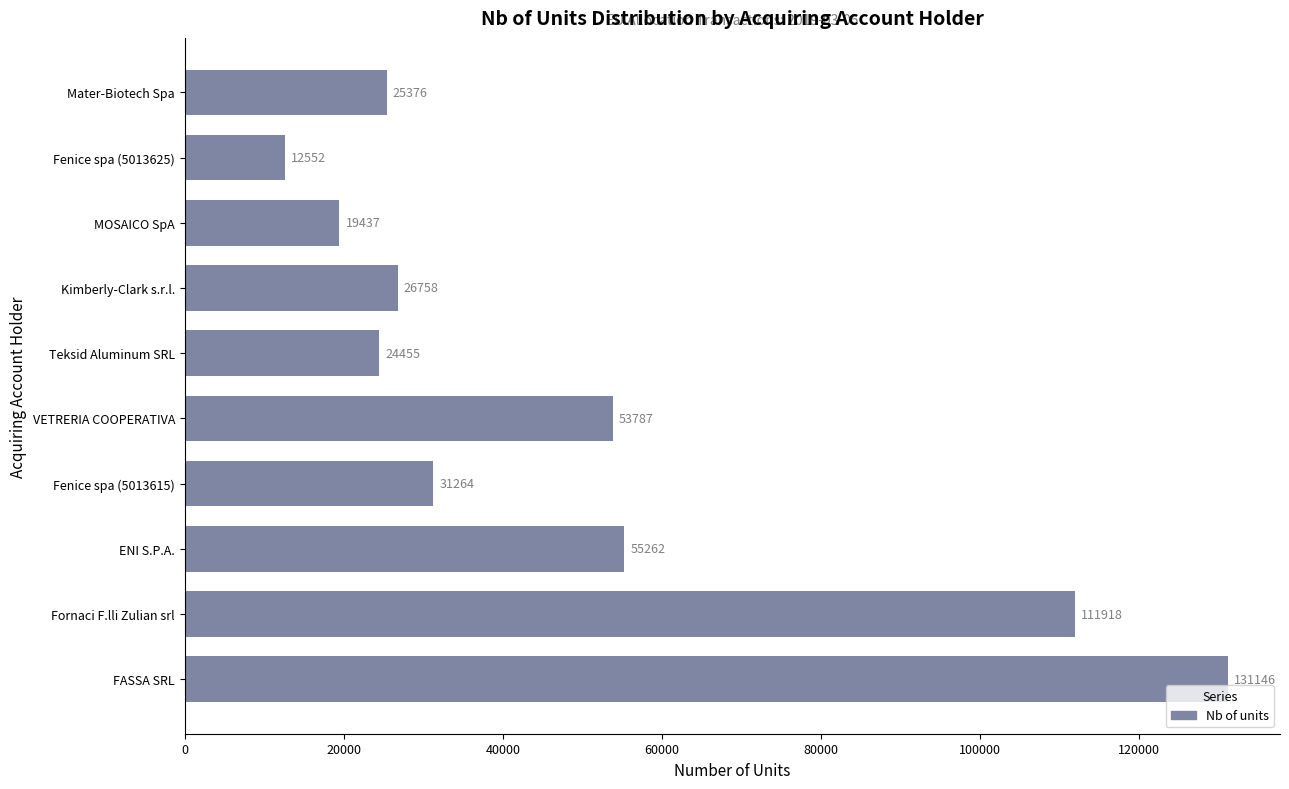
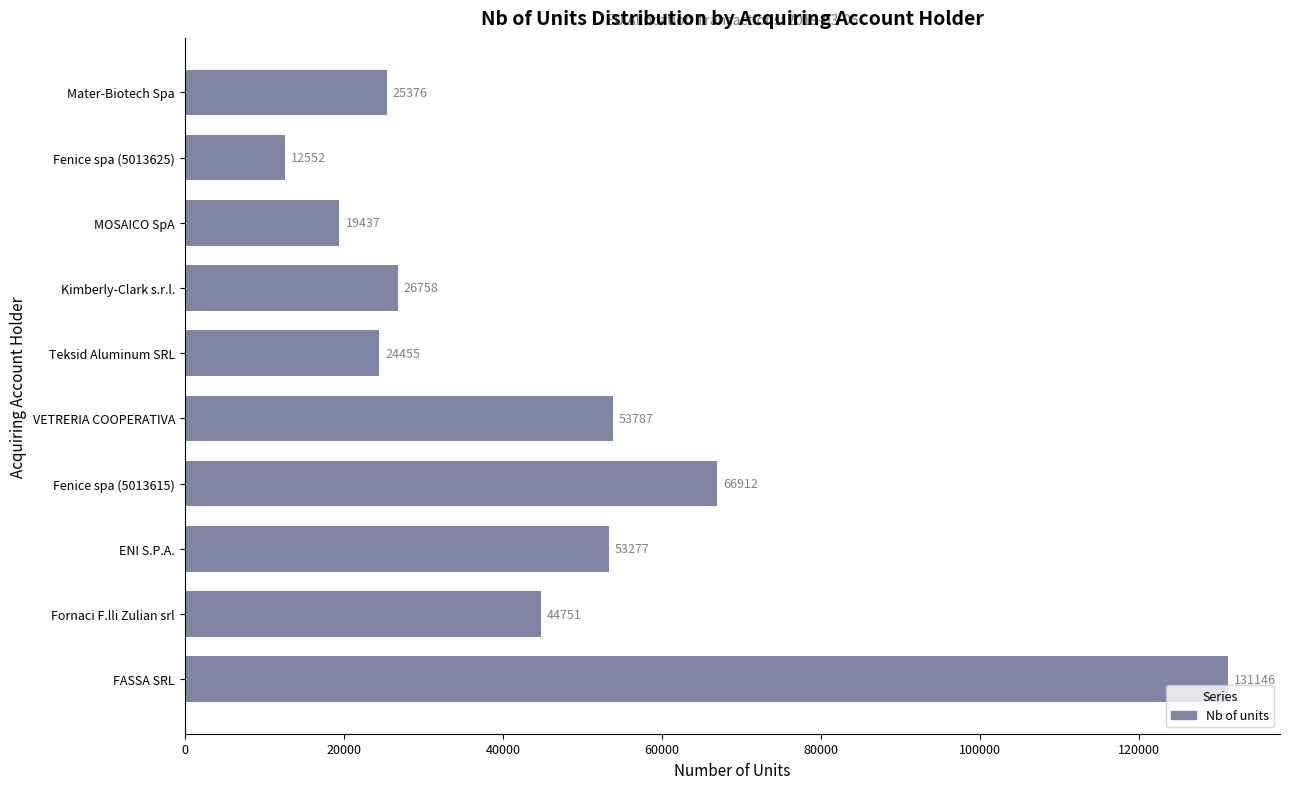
  {
    "Mater-Biotech Spa": 25376,
    "Fenice spa (5013625)": 12552,
    "MOSAICO SpA": 19437,
    "Kimberly-Clark s.r.l.": 26758,
    "Teksid Aluminum SRL": 24455,
    "VETRERIA COOPERATIVA": 53787,
-   "Fenice spa (5013615)": 31264,
-   "ENI S.P.A.": 55262,
-   "Fornaci F.lli Zulian srl": 111918
+   "Fenice spa (5013615)": 66912,
+   "ENI S.P.A.": 53277,
+   "Fornaci F.lli Zulian srl": 44751
  }
